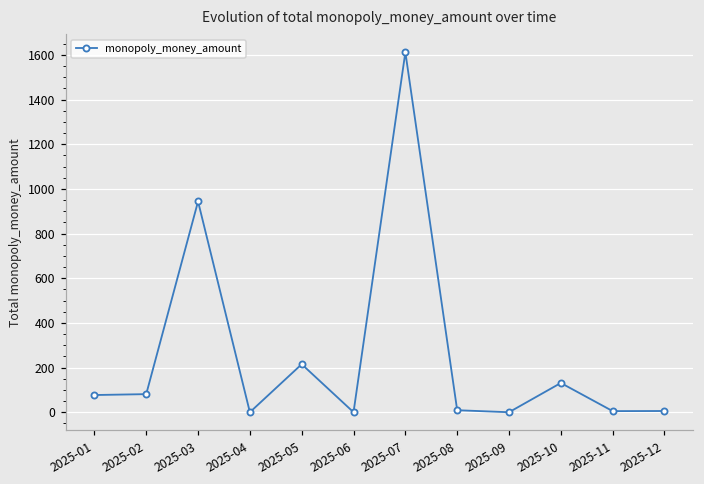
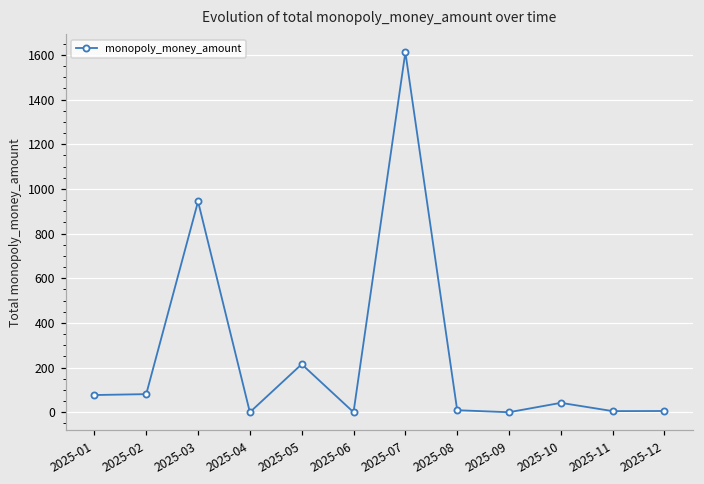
  {
    "2025-01": 80,
    "2025-02": 80,
    "2025-03": 940,
    "2025-04": 0,
    "2025-05": 220,
    "2025-06": 0,
    "2025-07": 1610,
    "2025-08": 10,
    "2025-09": 0,
-   "2025-10": 130,
+   "2025-10": 40,
    "2025-11": 10,
    "2025-12": 10
  }
